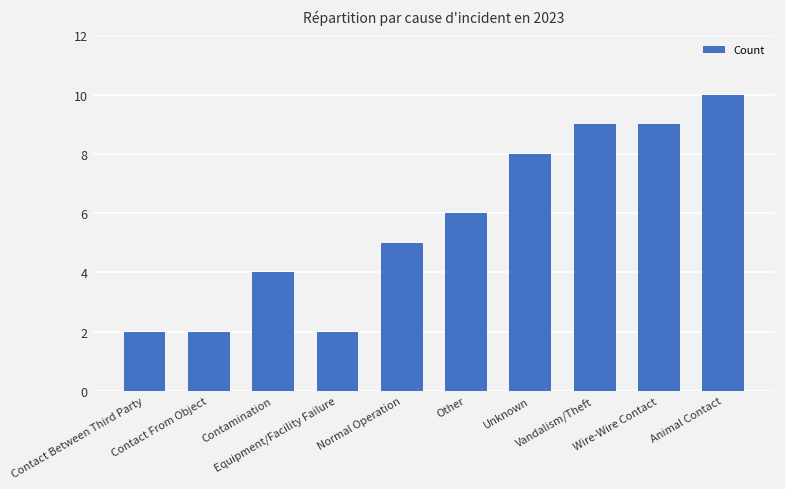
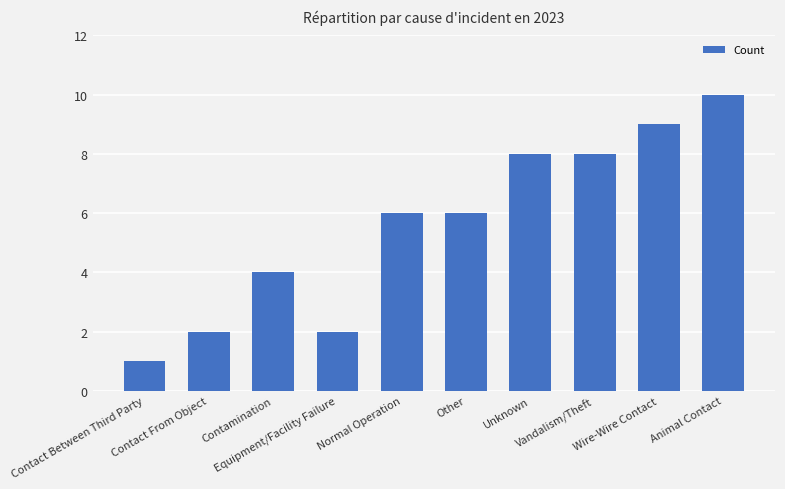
  {
-   "Contact Between Third Party": 2,
+   "Contact Between Third Party": 1,
    "Contact From Object": 2,
    "Contamination": 4,
    "Equipment/Facility Failure": 2,
-   "Normal Operation": 5,
+   "Normal Operation": 6,
    "Other": 6,
    "Unknown": 8,
-   "Vandalism/Theft": 9,
+   "Vandalism/Theft": 8,
    "Wire-Wire Contact": 9,
    "Animal Contact": 10
  }
